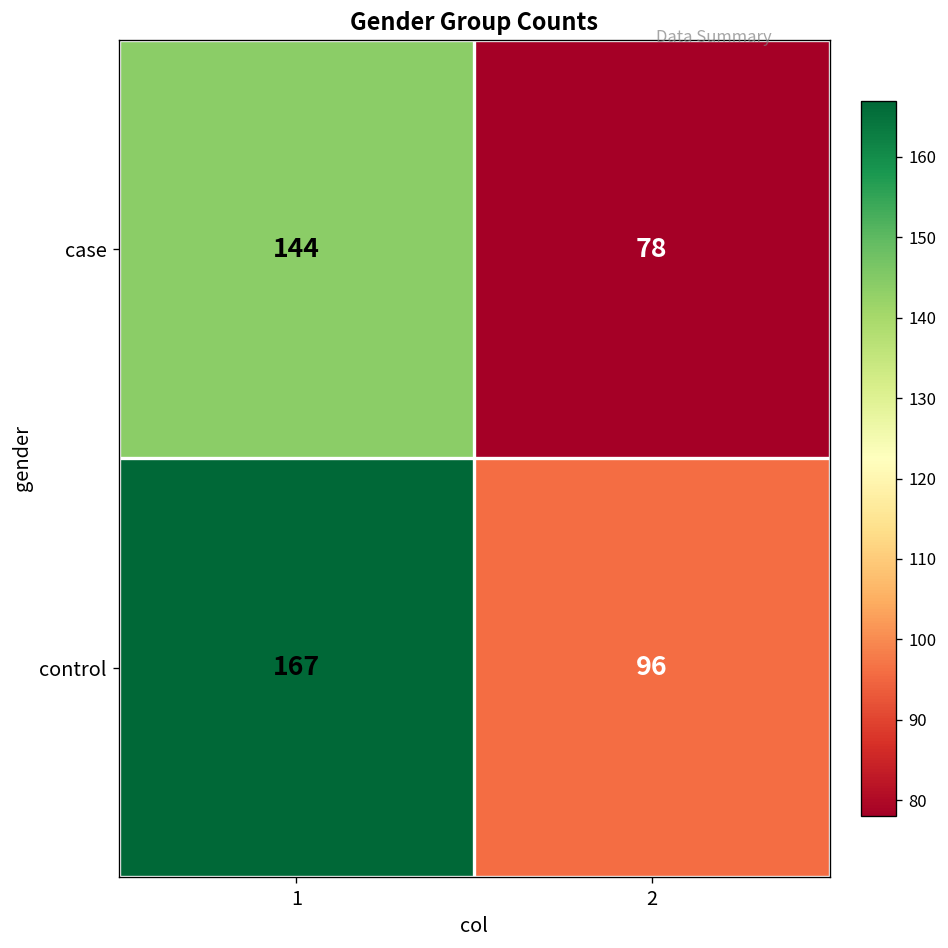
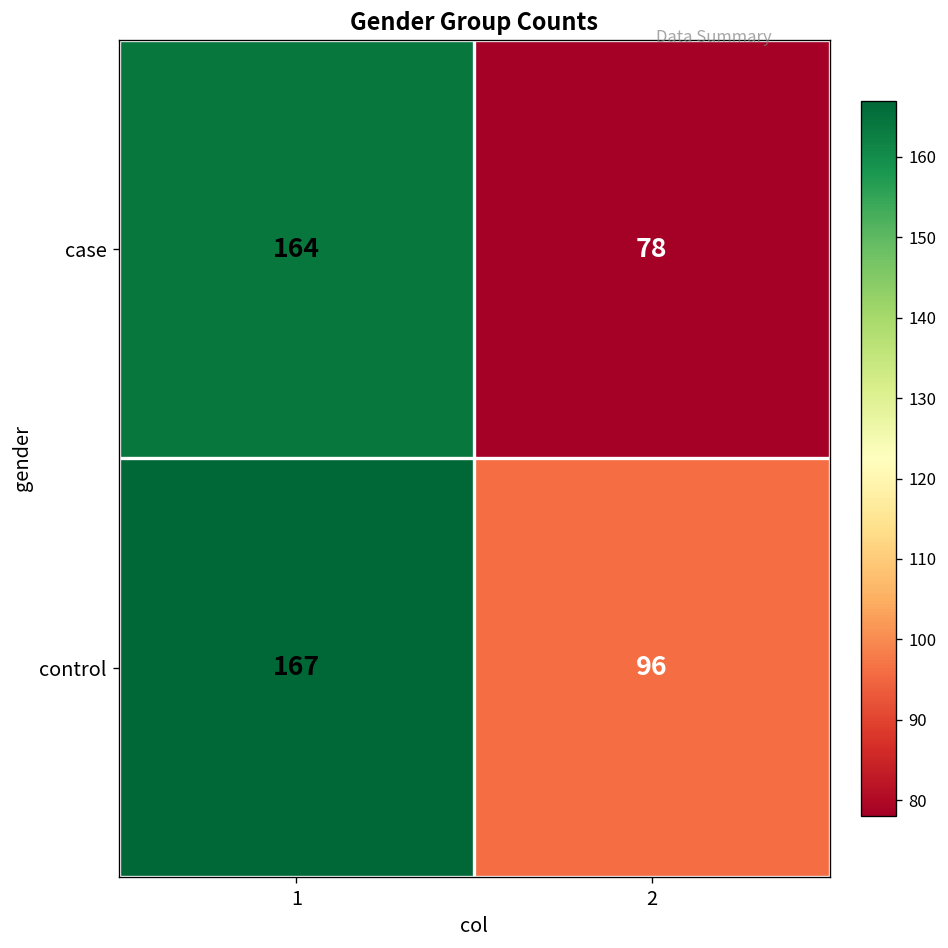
  {
    "case": {
-     "1": 144,
+     "1": 164,
      "2": 78
    },
    "control": {
      "1": 167,
      "2": 96
    }
  }
